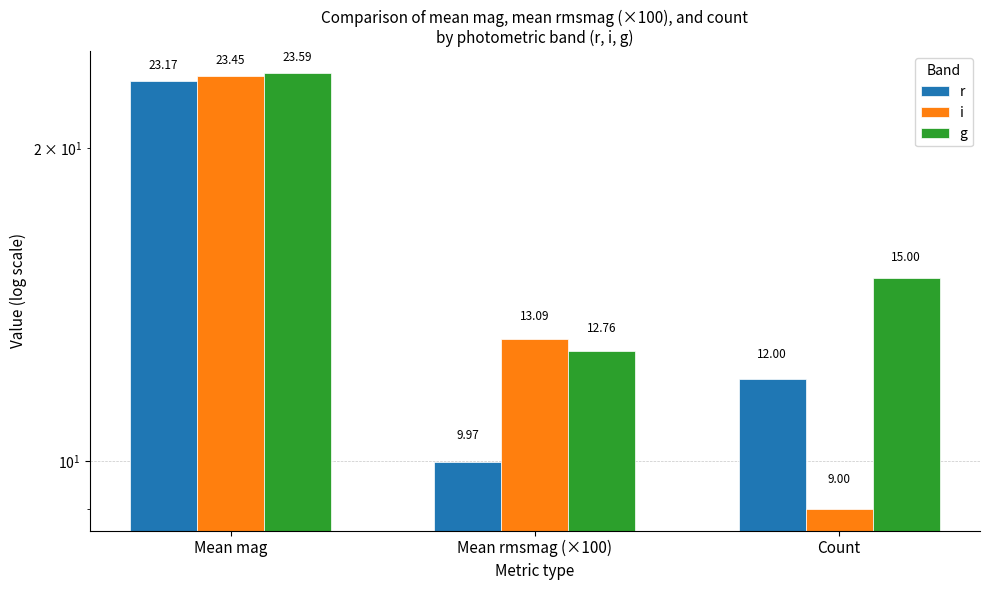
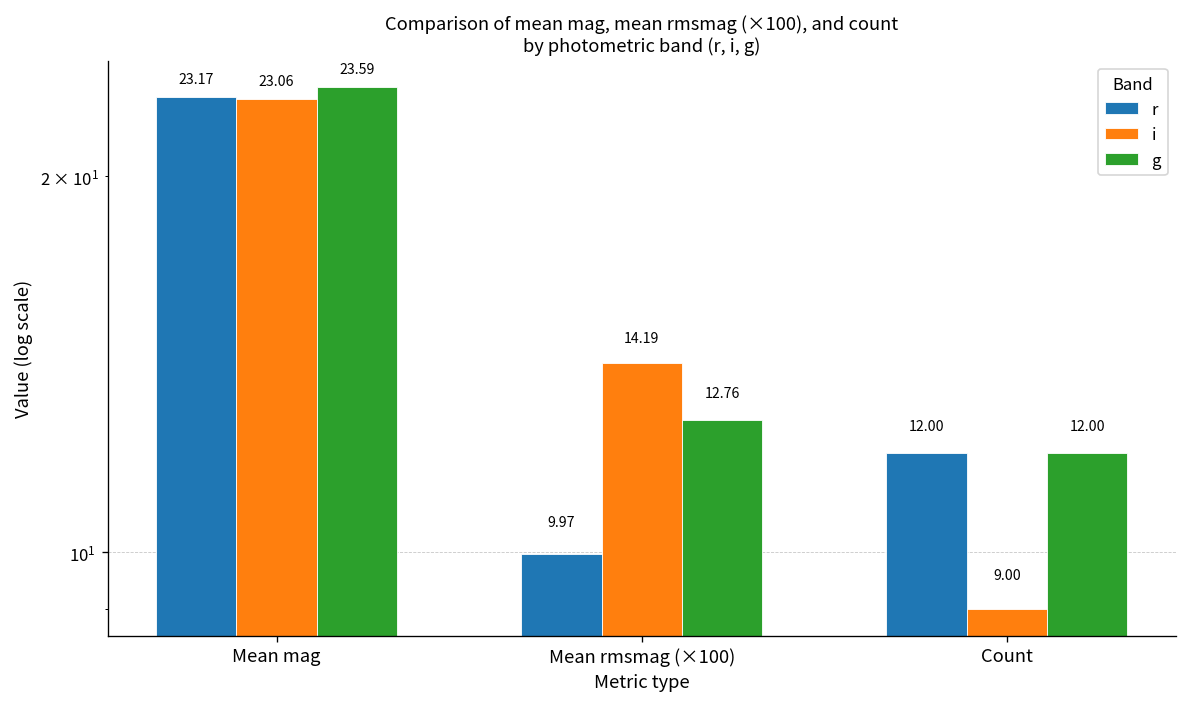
  {
    "r": {
      "Mean mag": 23.17,
      "Mean rmsmag (×100)": 9.97,
      "Count": 12.00
    },
    "i": {
-     "Mean mag": 23.45,
-     "Mean rmsmag (×100)": 13.09,
+     "Mean mag": 23.06,
+     "Mean rmsmag (×100)": 14.19,
      "Count": 9.00
    },
    "g": {
      "Mean mag": 23.59,
      "Mean rmsmag (×100)": 12.76,
-     "Count": 15.00
+     "Count": 12.00
    }
  }
